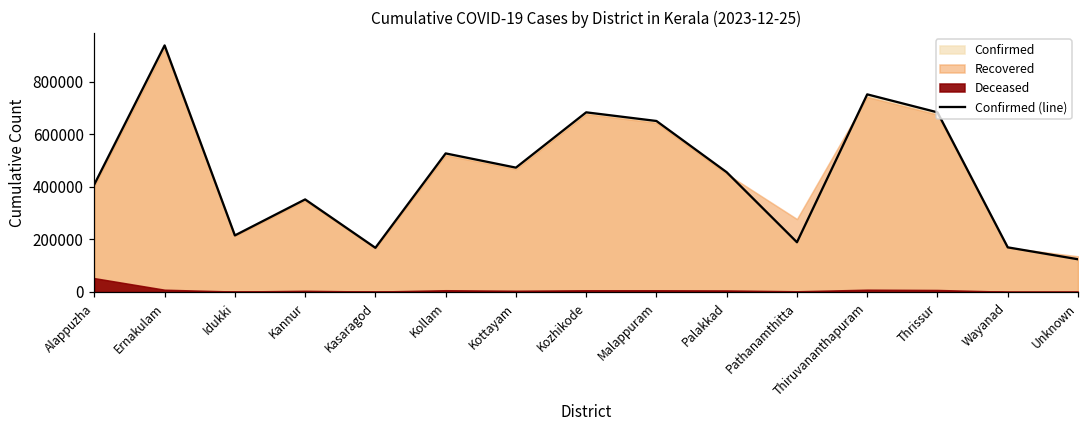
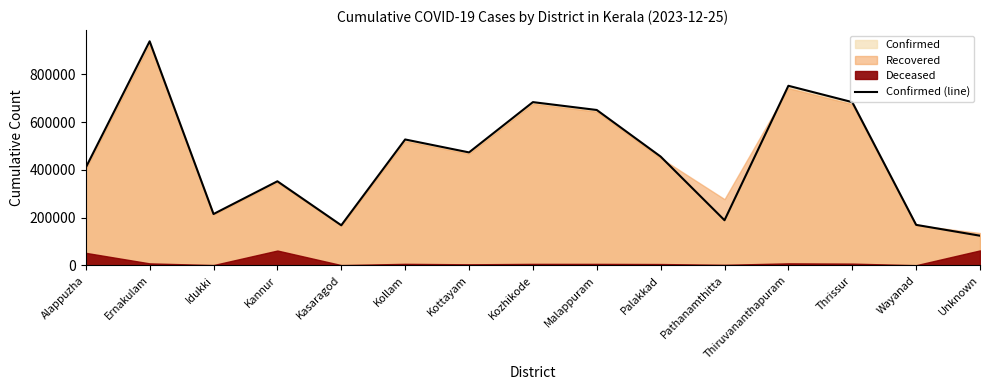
  {
    "Confirmed": {
      "Ernakulam": 940000,
      "Pathanamthitta": 190000,
      "Unknown": 120000
    },
    "Recovered": {
      "Ernakulam": 930000,
      "Pathanamthitta": 280000,
      "Unknown": 140000
    },
    "Deceased": {
      "Alappuzha": 50000,
-     "Kannur": 0,
-     "Unknown": 0
+     "Kannur": 60000,
+     "Unknown": 60000
    }
  }
